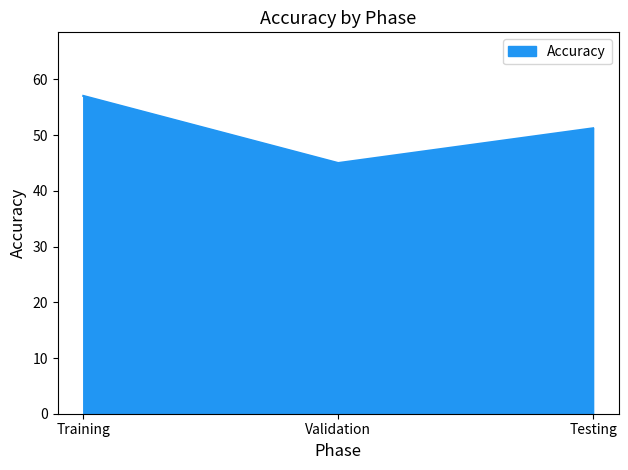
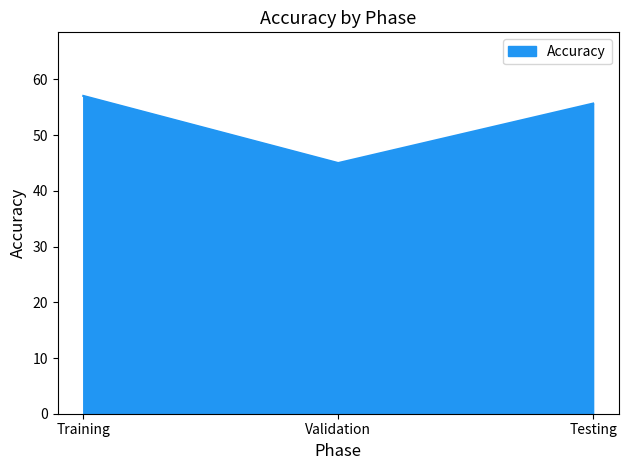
  {
    "Training": 57,
    "Validation": 45,
-   "Testing": 51
+   "Testing": 56
  }
